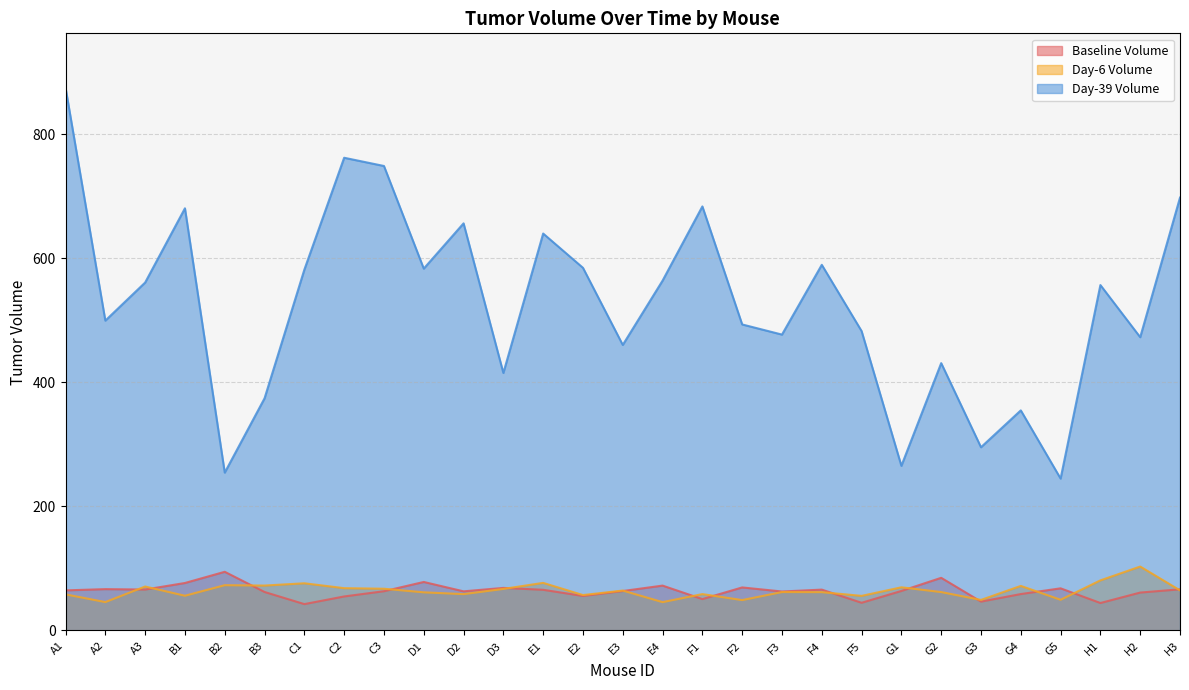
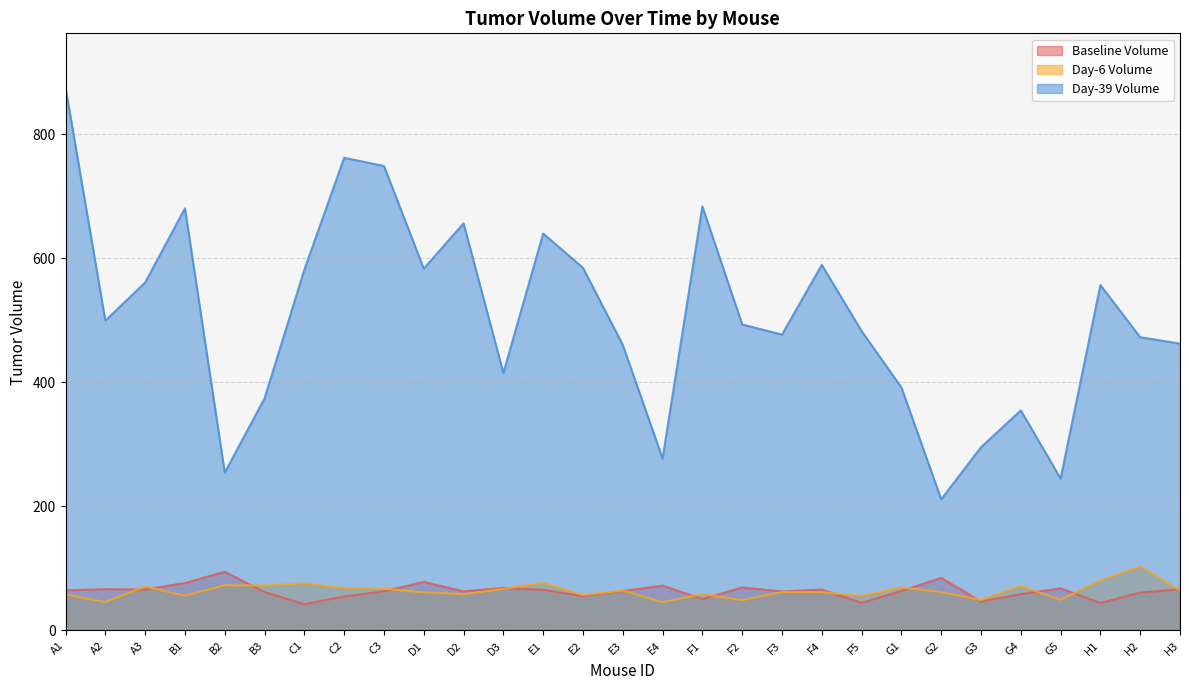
  {
    "Baseline Volume": {
      "A1": 60,
      "A2": 70,
      "A3": 70,
      "B1": 80,
      "B2": 90,
      "B3": 60,
      "C1": 40,
      "C2": 50,
      "D1": 80,
      "D2": 60,
      "E1": 70,
      "E4": 70,
      "F1": 50,
      "F2": 70,
      "F5": 40,
      "G1": 60,
      "G2": 80,
      "G4": 60,
      "G5": 70,
      "H1": 40,
      "H2": 60
    },
    "Day-6 Volume": {
      "A1": 60,
      "A2": 50,
      "A3": 70,
      "B1": 60,
      "B2": 70,
      "B3": 70,
      "C1": 80,
      "C2": 70,
      "D1": 60,
      "D2": 60,
      "E1": 80,
      "E4": 50,
      "F1": 60,
      "F2": 50,
      "F5": 60,
      "G1": 70,
      "G2": 60,
      "G4": 70,
      "G5": 50,
      "H1": 80,
      "H2": 100
    },
    "Day-39 Volume": {
      "A1": 880,
      "A2": 500,
      "A3": 560,
      "B1": 680,
      "B2": 250,
      "B3": 370,
      "C1": 580,
      "C2": 760,
      "C3": 750,
      "D1": 580,
      "D2": 660,
      "D3": 420,
      "E1": 640,
      "E2": 580,
      "E3": 460,
-     "E4": 560,
+     "E4": 280,
      "F1": 680,
      "F2": 490,
      "F3": 480,
      "F4": 590,
      "F5": 480,
-     "G1": 270,
-     "G2": 430,
+     "G1": 390,
+     "G2": 210,
      "G3": 300,
      "G4": 360,
      "G5": 240,
      "H1": 560,
      "H2": 470,
-     "H3": 700
+     "H3": 460
    }
  }
